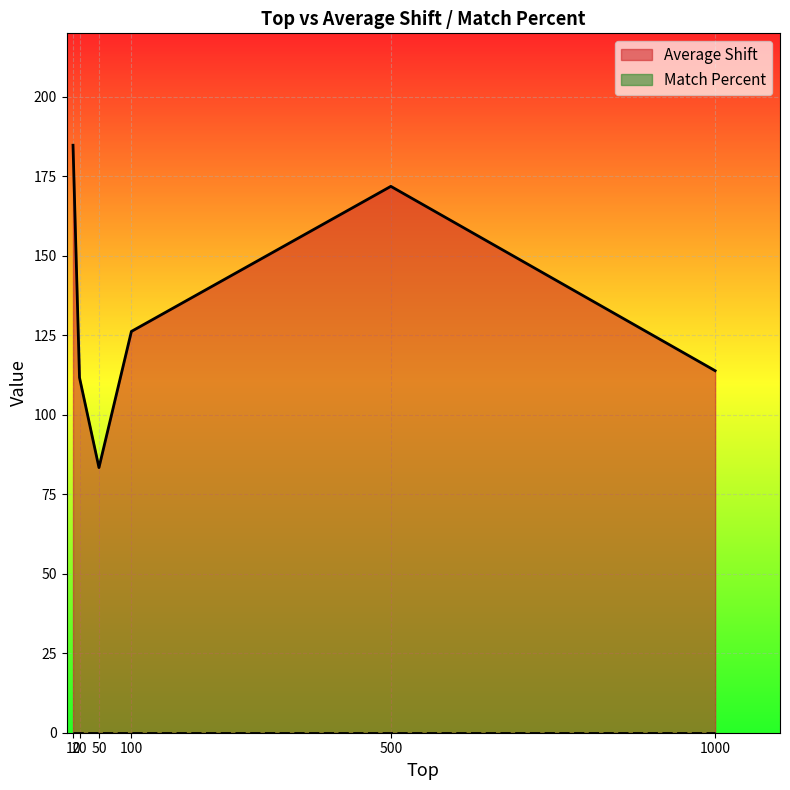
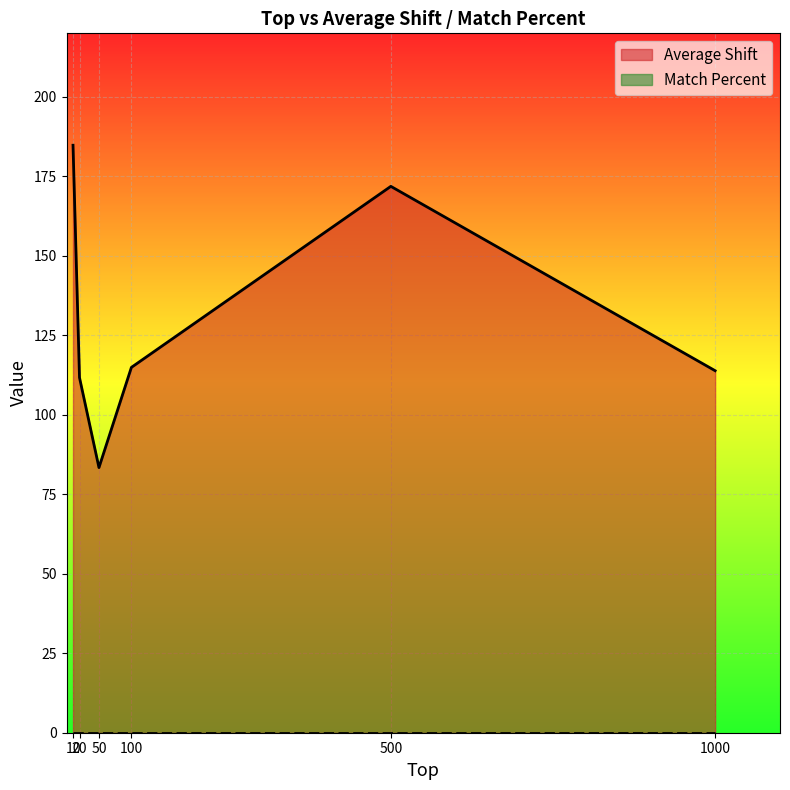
  {
    "Average Shift": {
      "50": 83,
-     "100": 126,
+     "100": 115,
      "500": 172,
      "1000": 114
    },
    "Match Percent": {
      "50": 0,
      "100": 0,
      "500": 0,
      "1000": 0
    }
  }
